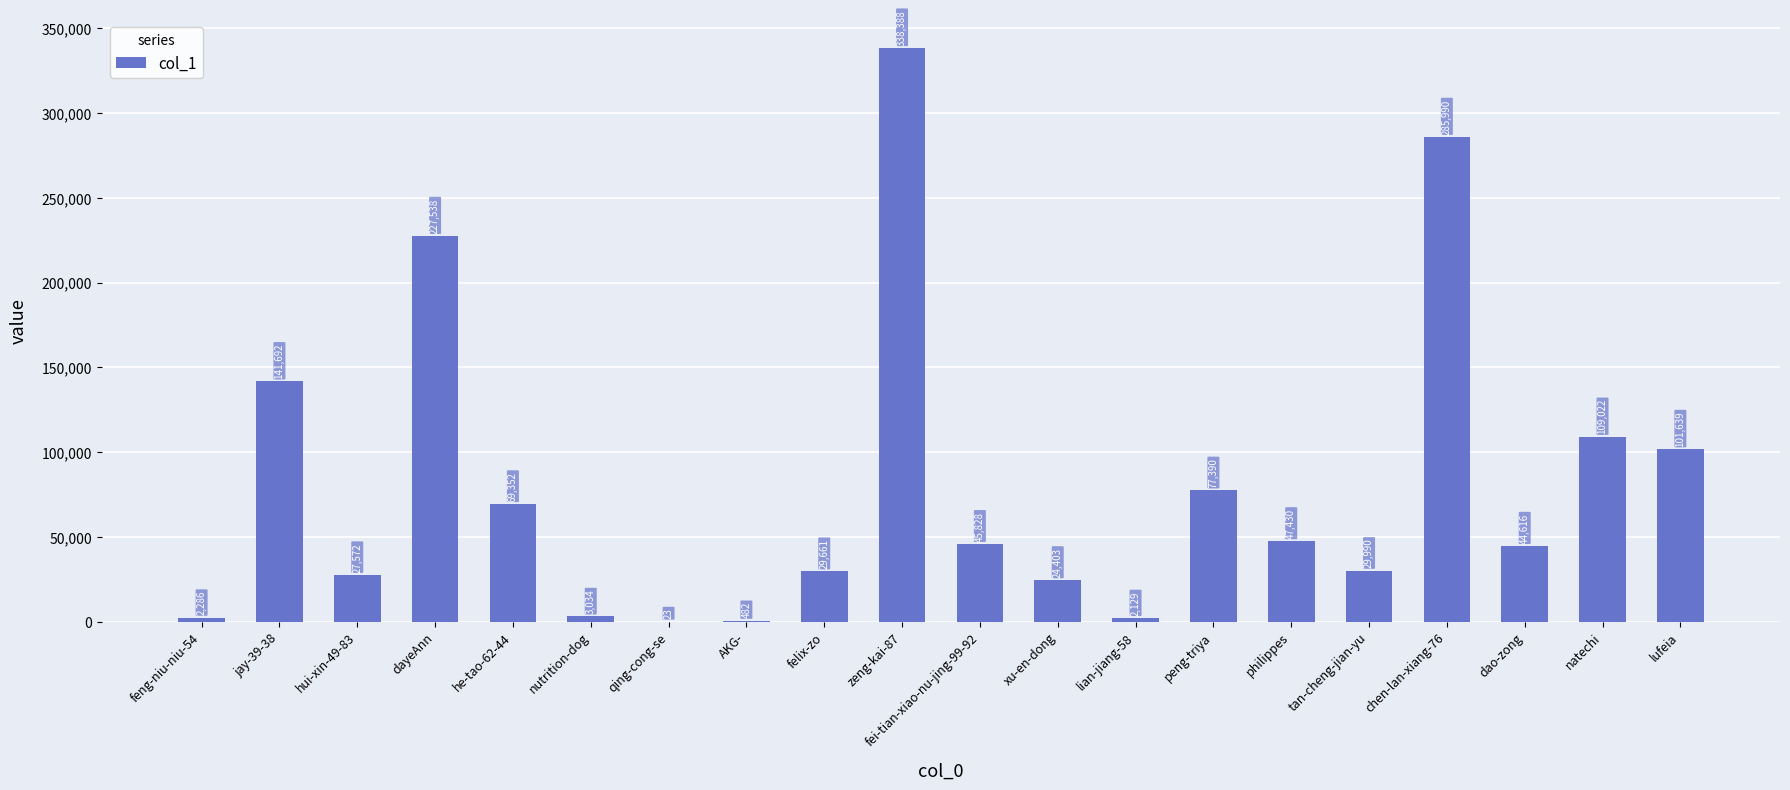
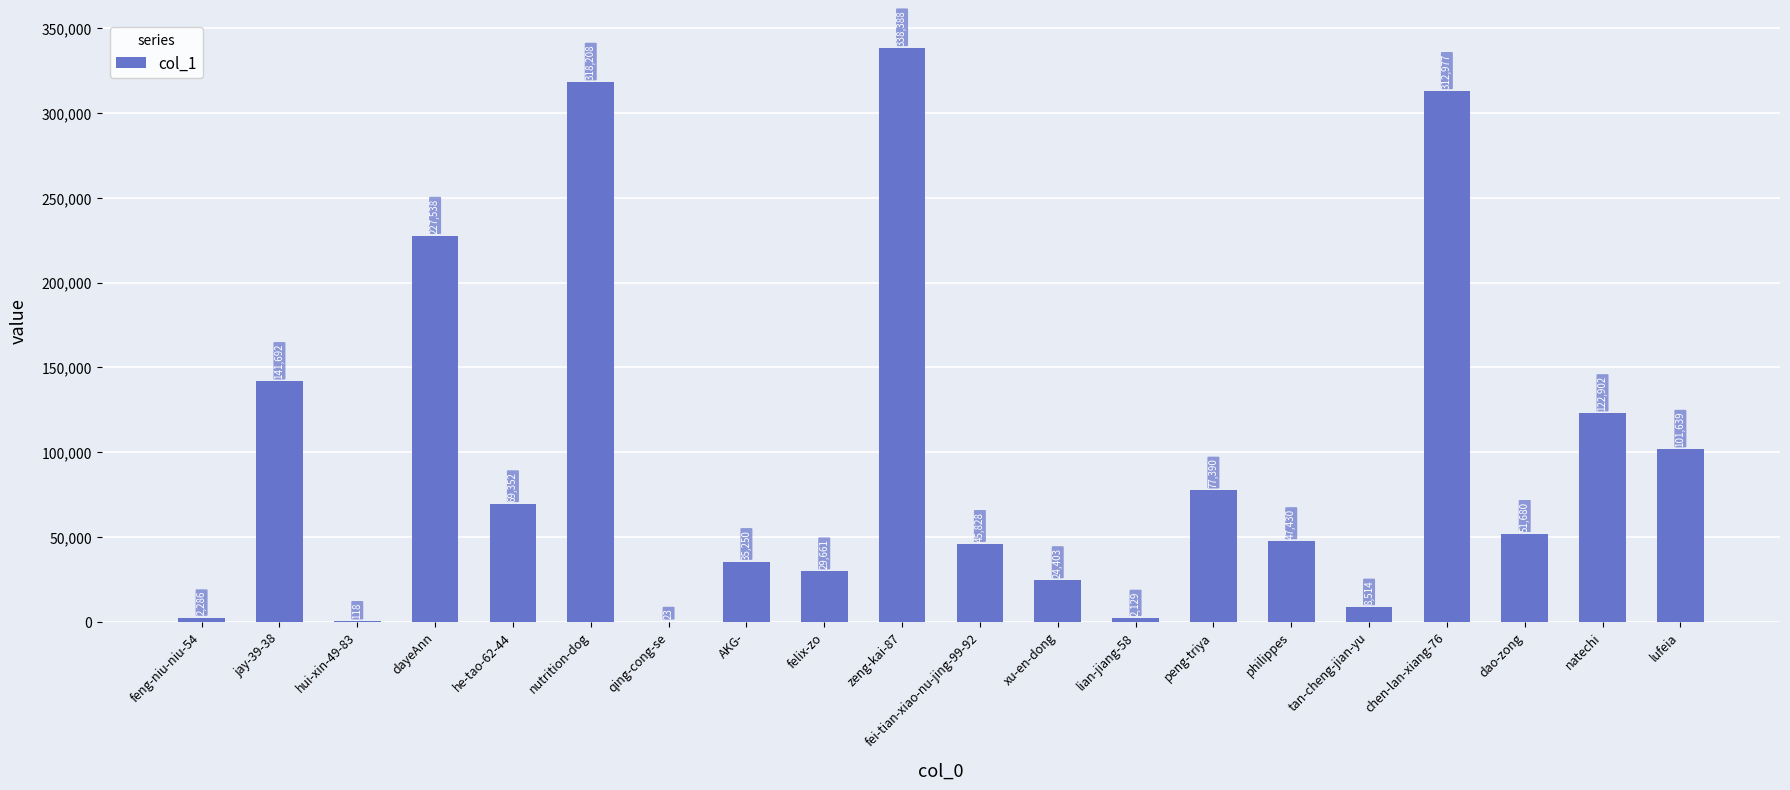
  {
-   "hui-xin-49-83": "27,572",
-   "nutrition-dog": "3,034",
-   "AKG-": "482",
-   "tan-cheng-jian-yu": "29,990",
-   "chen-lan-xiang-76": "285,990",
-   "dao-zong": "44,616",
-   "natechi": "109,022"
+   "hui-xin-49-83": "118",
+   "nutrition-dog": "318,208",
+   "AKG-": "35,250",
+   "tan-cheng-jian-yu": "8,514",
+   "chen-lan-xiang-76": "312,977",
+   "dao-zong": "51,680",
+   "natechi": "122,902"
  }
